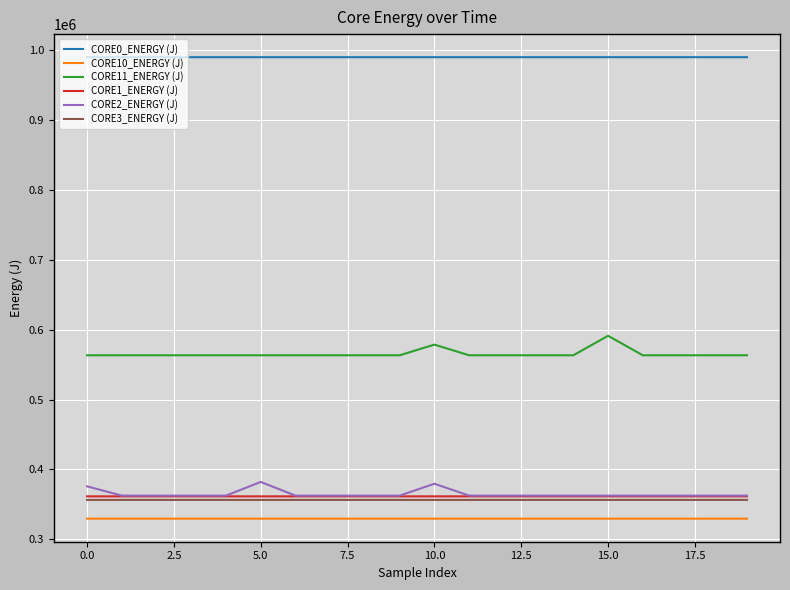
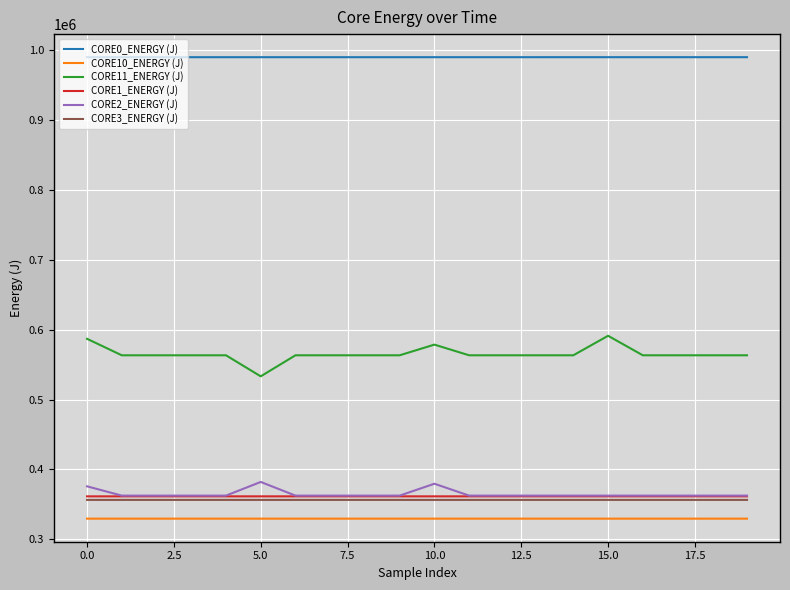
  {
    "CORE0_ENERGY (J)": {
      "5.0": 990000,
      "10.0": 990000,
      "15.0": 990000
    },
    "CORE10_ENERGY (J)": {
      "0.0": 330000,
      "5.0": 330000,
      "10.0": 330000,
      "15.0": 330000
    },
    "CORE11_ENERGY (J)": {
-     "0.0": 560000,
-     "5.0": 560000,
+     "0.0": 590000,
+     "5.0": 530000,
      "10.0": 580000,
      "15.0": 590000
    },
    "CORE1_ENERGY (J)": {
      "0.0": 360000,
      "5.0": 360000,
      "10.0": 360000
    },
    "CORE2_ENERGY (J)": {
      "0.0": 380000,
      "5.0": 380000,
      "10.0": 380000
    },
    "CORE3_ENERGY (J)": {
      "0.0": 360000,
      "5.0": 360000,
      "10.0": 360000,
      "15.0": 360000
    }
  }
